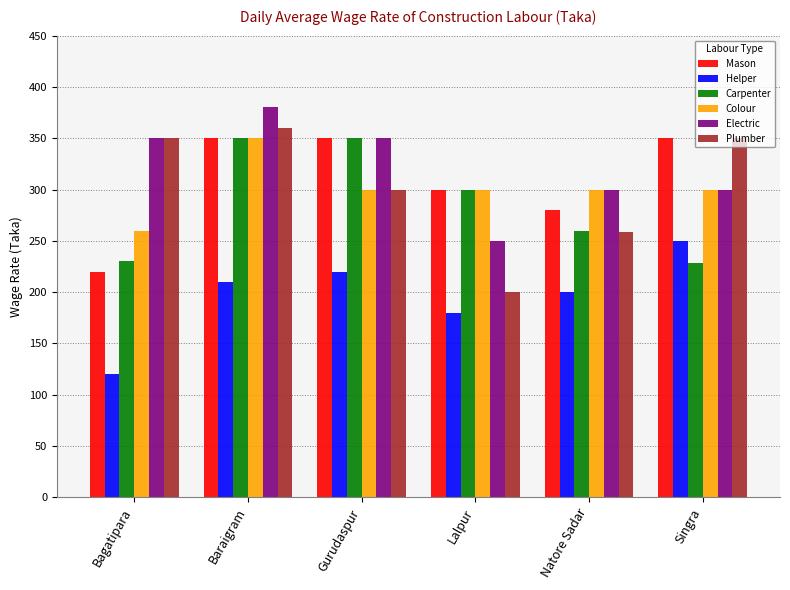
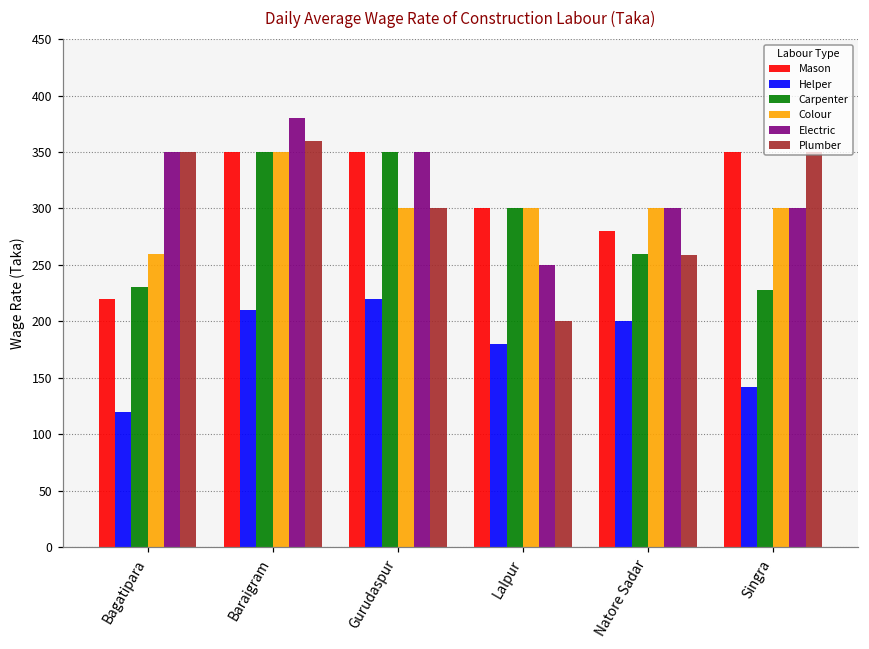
  {
    "Mason": {
      "Bagatipara": 220,
      "Baraigram": 350,
      "Gurudaspur": 350,
      "Lalpur": 300,
      "Natore Sadar": 280,
      "Singra": 350
    },
    "Helper": {
      "Bagatipara": 120,
      "Baraigram": 210,
      "Gurudaspur": 220,
      "Lalpur": 180,
      "Natore Sadar": 200,
-     "Singra": 250
+     "Singra": 142
    },
    "Carpenter": {
      "Bagatipara": 230,
      "Baraigram": 350,
      "Gurudaspur": 350,
      "Lalpur": 300,
      "Natore Sadar": 260,
      "Singra": 228
    },
    "Colour": {
      "Bagatipara": 260,
      "Baraigram": 350,
      "Gurudaspur": 300,
      "Lalpur": 300,
      "Natore Sadar": 300,
      "Singra": 300
    },
    "Electric": {
      "Bagatipara": 350,
      "Baraigram": 380,
      "Gurudaspur": 350,
      "Lalpur": 250,
      "Natore Sadar": 300,
      "Singra": 300
    },
    "Plumber": {
      "Bagatipara": 350,
      "Baraigram": 360,
      "Gurudaspur": 300,
      "Lalpur": 200,
      "Natore Sadar": 259
    }
  }
